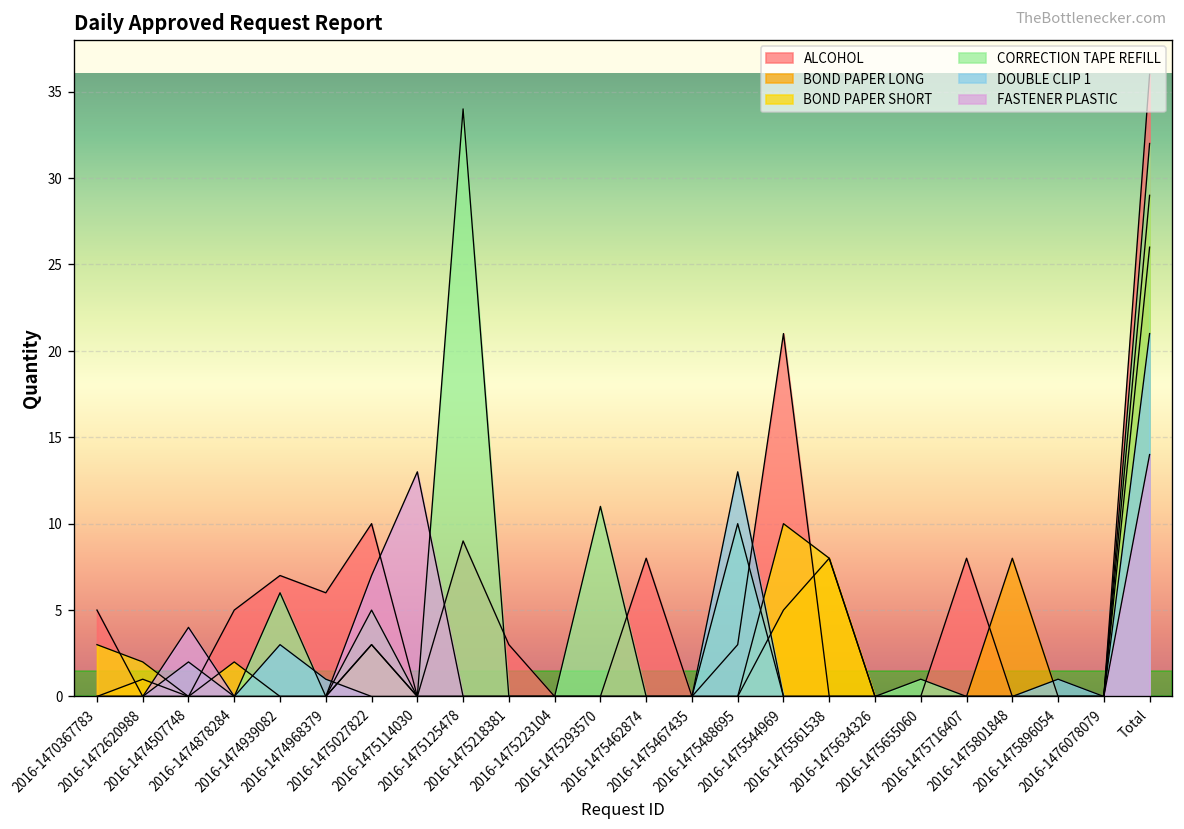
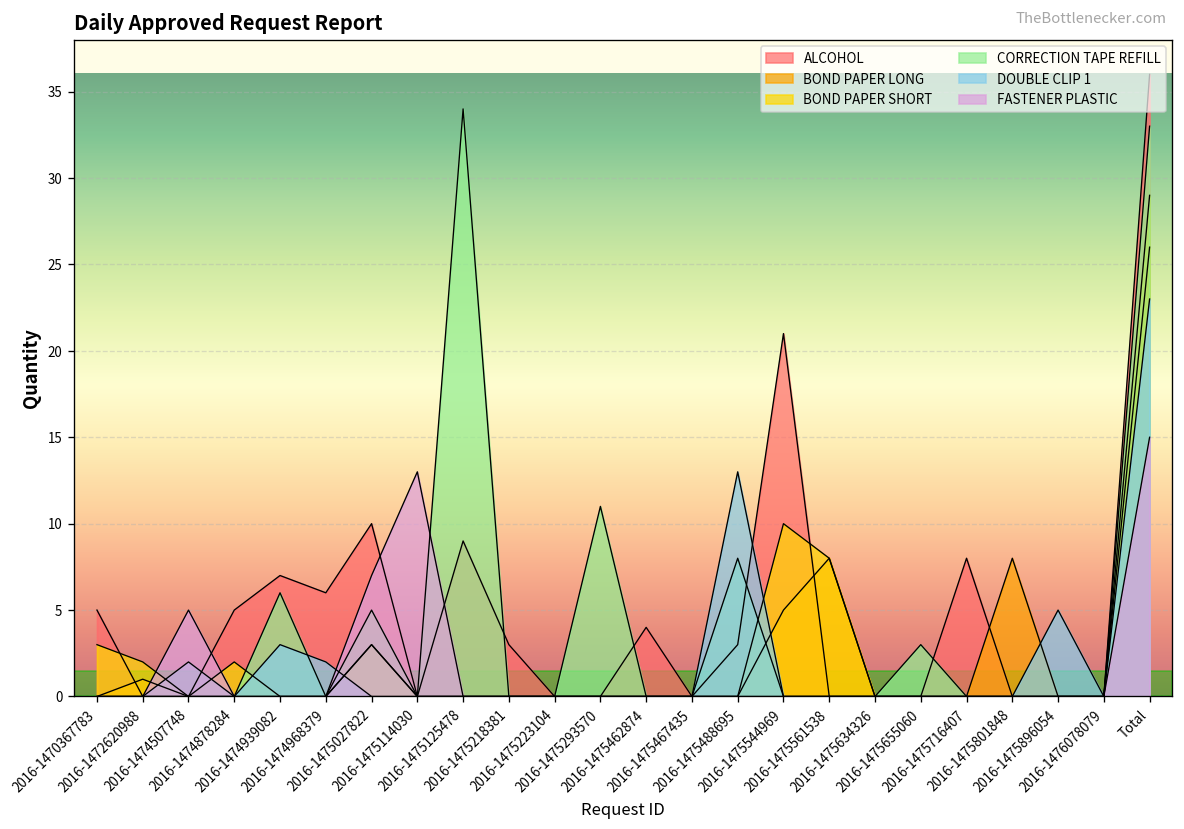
  {
    "ALCOHOL": {
      "2016-1470367783": 5,
      "2016-1474878284": 5,
      "2016-1474939082": 7,
      "2016-1474968379": 6,
      "2016-1475027822": 10,
      "2016-1475125478": 9,
      "2016-1475218381": 3,
-     "2016-1475462874": 8,
+     "2016-1475462874": 4,
      "2016-1475488695": 3,
      "2016-1475544969": 21,
      "2016-1475716407": 8
    },
    "CORRECTION TAPE REFILL": {
      "2016-1474939082": 6,
      "2016-1475027822": 5,
      "2016-1475125478": 34,
      "2016-1475293570": 11,
-     "2016-1475488695": 10,
-     "2016-1475655060": 1,
-     "Total": 32
+     "2016-1475488695": 8,
+     "2016-1475655060": 3,
+     "Total": 33
    },
    "DOUBLE CLIP 1": {
      "2016-1474507748": 2,
      "2016-1474939082": 3,
-     "2016-1474968379": 1,
+     "2016-1474968379": 2,
      "2016-1475027822": 0,
      "2016-1475488695": 13,
-     "2016-1475896054": 1,
-     "Total": 21
+     "2016-1475896054": 5,
+     "Total": 23
    },
    "FASTENER PLASTIC": {
-     "2016-1474507748": 4,
+     "2016-1474507748": 5,
      "2016-1475027822": 7,
      "2016-1475114030": 13,
-     "Total": 14
+     "Total": 15
    }
  }
